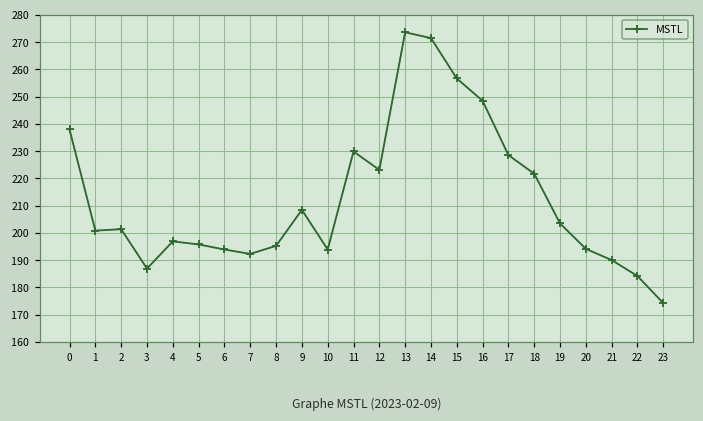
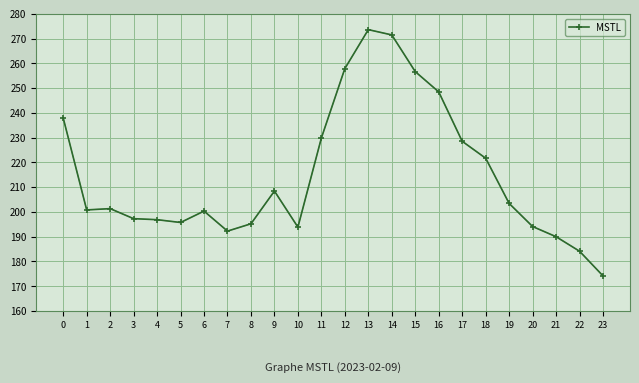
  {
    "0": 238,
    "1": 201,
    "2": 201,
-   "3": 187,
+   "3": 197,
    "4": 197,
    "5": 196,
-   "6": 194,
+   "6": 200,
    "7": 192,
    "8": 195,
    "9": 208,
    "10": 194,
    "11": 230,
-   "12": 223,
+   "12": 258,
    "13": 274,
    "14": 271,
    "15": 257,
    "16": 248,
    "17": 229,
    "18": 222,
    "19": 203,
    "20": 194,
    "21": 190,
    "22": 184,
    "23": 174
  }
